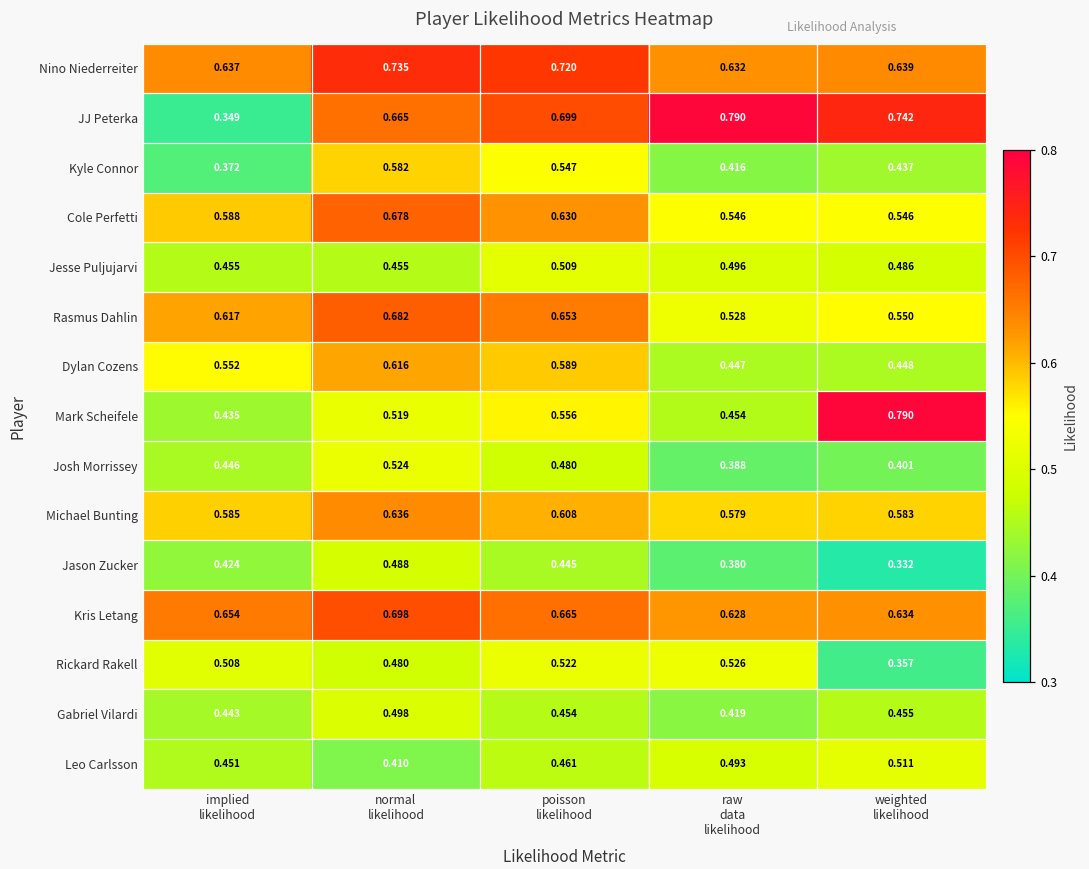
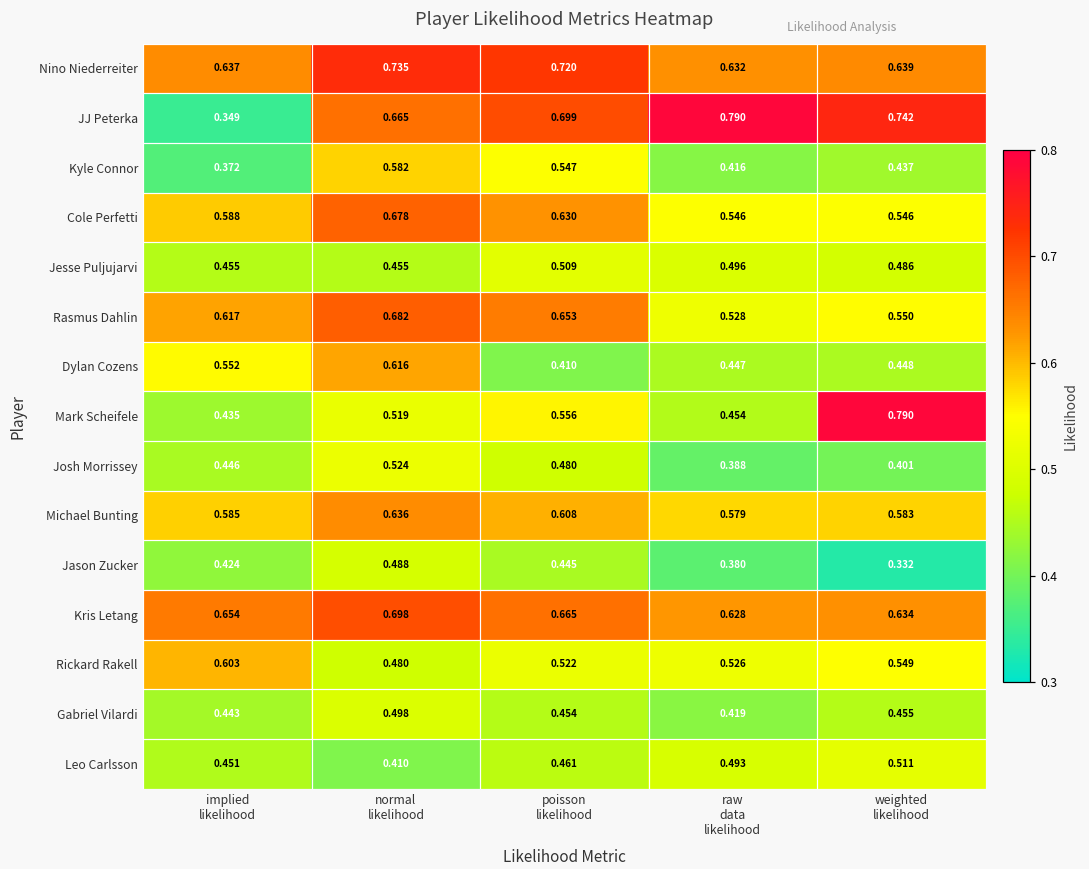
  {
    "Nino Niederreiter": {
      "implied likelihood": 0.637,
      "normal likelihood": 0.735,
      "poisson likelihood": 0.720,
      "raw data likelihood": 0.632,
      "weighted likelihood": 0.639
    },
    "JJ Peterka": {
      "implied likelihood": 0.349,
      "normal likelihood": 0.665,
      "poisson likelihood": 0.699,
      "raw data likelihood": 0.790,
      "weighted likelihood": 0.742
    },
    "Kyle Connor": {
      "implied likelihood": 0.372,
      "normal likelihood": 0.582,
      "poisson likelihood": 0.547,
      "raw data likelihood": 0.416,
      "weighted likelihood": 0.437
    },
    "Cole Perfetti": {
      "implied likelihood": 0.588,
      "normal likelihood": 0.678,
      "poisson likelihood": 0.630,
      "raw data likelihood": 0.546,
      "weighted likelihood": 0.546
    },
    "Jesse Puljujarvi": {
      "implied likelihood": 0.455,
      "normal likelihood": 0.455,
      "poisson likelihood": 0.509,
      "raw data likelihood": 0.496,
      "weighted likelihood": 0.486
    },
    "Rasmus Dahlin": {
      "implied likelihood": 0.617,
      "normal likelihood": 0.682,
      "poisson likelihood": 0.653,
      "raw data likelihood": 0.528,
      "weighted likelihood": 0.550
    },
    "Dylan Cozens": {
      "implied likelihood": 0.552,
      "normal likelihood": 0.616,
-     "poisson likelihood": 0.589,
+     "poisson likelihood": 0.410,
      "raw data likelihood": 0.447,
      "weighted likelihood": 0.448
    },
    "Mark Scheifele": {
      "implied likelihood": 0.435,
      "normal likelihood": 0.519,
      "poisson likelihood": 0.556,
      "raw data likelihood": 0.454,
      "weighted likelihood": 0.790
    },
    "Josh Morrissey": {
      "implied likelihood": 0.446,
      "normal likelihood": 0.524,
      "poisson likelihood": 0.480,
      "raw data likelihood": 0.388,
      "weighted likelihood": 0.401
    },
    "Michael Bunting": {
      "implied likelihood": 0.585,
      "normal likelihood": 0.636,
      "poisson likelihood": 0.608,
      "raw data likelihood": 0.579,
      "weighted likelihood": 0.583
    },
    "Jason Zucker": {
      "implied likelihood": 0.424,
      "normal likelihood": 0.488,
      "poisson likelihood": 0.445,
      "raw data likelihood": 0.380,
      "weighted likelihood": 0.332
    },
    "Kris Letang": {
      "implied likelihood": 0.654,
      "normal likelihood": 0.698,
      "poisson likelihood": 0.665,
      "raw data likelihood": 0.628,
      "weighted likelihood": 0.634
    },
    "Rickard Rakell": {
-     "implied likelihood": 0.508,
+     "implied likelihood": 0.603,
      "normal likelihood": 0.480,
      "poisson likelihood": 0.522,
      "raw data likelihood": 0.526,
-     "weighted likelihood": 0.357
+     "weighted likelihood": 0.549
    },
    "Gabriel Vilardi": {
      "implied likelihood": 0.443,
      "normal likelihood": 0.498,
      "poisson likelihood": 0.454,
      "raw data likelihood": 0.419,
      "weighted likelihood": 0.455
    },
    "Leo Carlsson": {
      "implied likelihood": 0.451,
      "normal likelihood": 0.410,
      "poisson likelihood": 0.461,
      "raw data likelihood": 0.493,
      "weighted likelihood": 0.511
    }
  }
